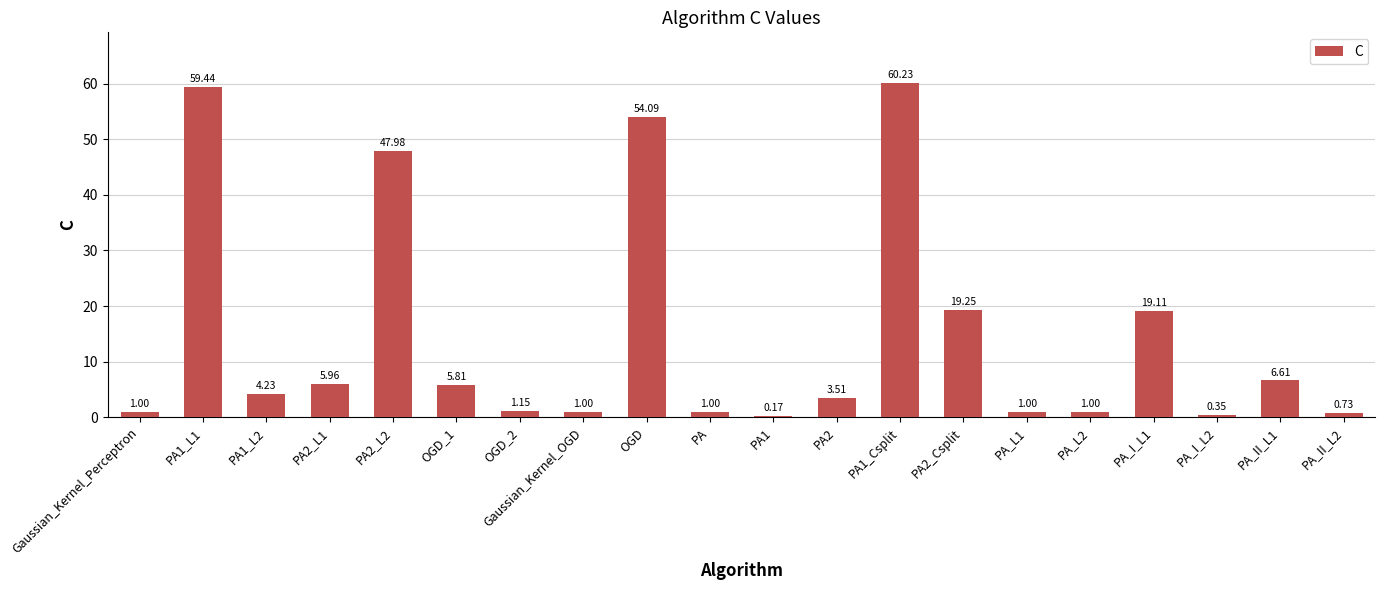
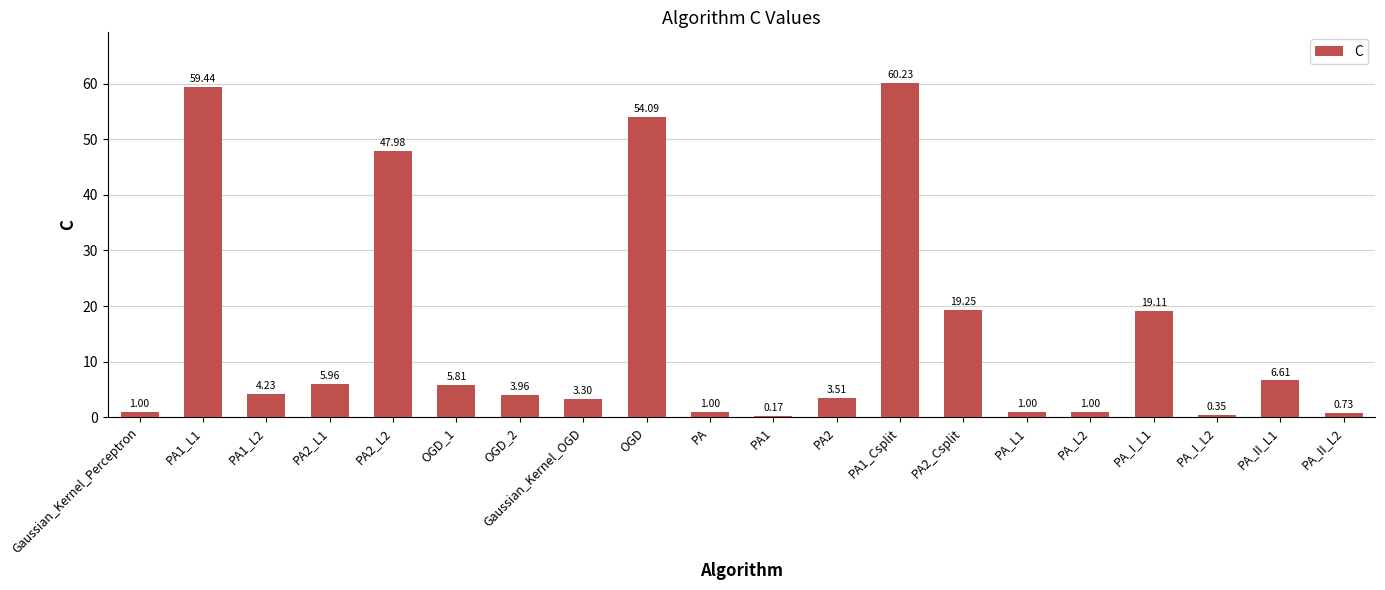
  {
    "Gaussian_Kernel_Perceptron": 1.00,
    "PA1_L1": 59.44,
    "PA1_L2": 4.23,
    "PA2_L1": 5.96,
    "PA2_L2": 47.98,
    "OGD_1": 5.81,
-   "OGD_2": 1.15,
-   "Gaussian_Kernel_OGD": 1.00,
+   "OGD_2": 3.96,
+   "Gaussian_Kernel_OGD": 3.30,
    "OGD": 54.09,
    "PA": 1.00,
    "PA1": 0.17,
    "PA2": 3.51,
    "PA1_Csplit": 60.23,
    "PA2_Csplit": 19.25,
    "PA_L1": 1.00,
    "PA_L2": 1.00,
    "PA_I_L1": 19.11,
    "PA_I_L2": 0.35,
    "PA_II_L1": 6.61,
    "PA_II_L2": 0.73
  }
